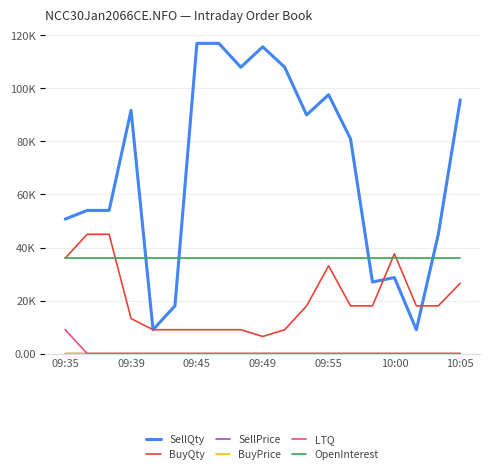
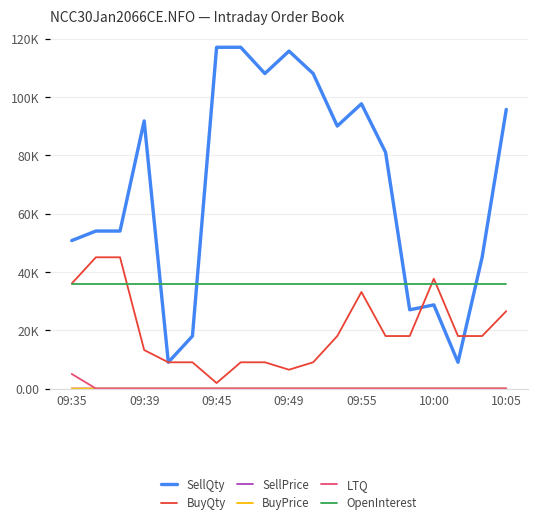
  {
    "SellQty": {
      "09:35": 51000,
      "09:39": 92000,
      "09:45": 117000,
      "09:49": 116000,
      "09:55": 98000,
      "10:00": 29000,
      "10:05": 96000
    },
    "BuyQty": {
      "09:39": 13000,
-     "09:45": 9000,
+     "09:45": 2000,
      "09:49": 6000,
      "09:55": 33000,
      "10:00": 38000,
      "10:05": 27000
    },
    "BuyPrice": {
      "09:35": 0
    },
    "LTQ": {
-     "09:35": 9000
+     "09:35": 5000
    },
    "OpenInterest": {
      "09:39": 36000,
      "09:45": 36000,
      "09:49": 36000,
      "09:55": 36000,
      "10:00": 36000,
      "10:05": 36000
    }
  }
